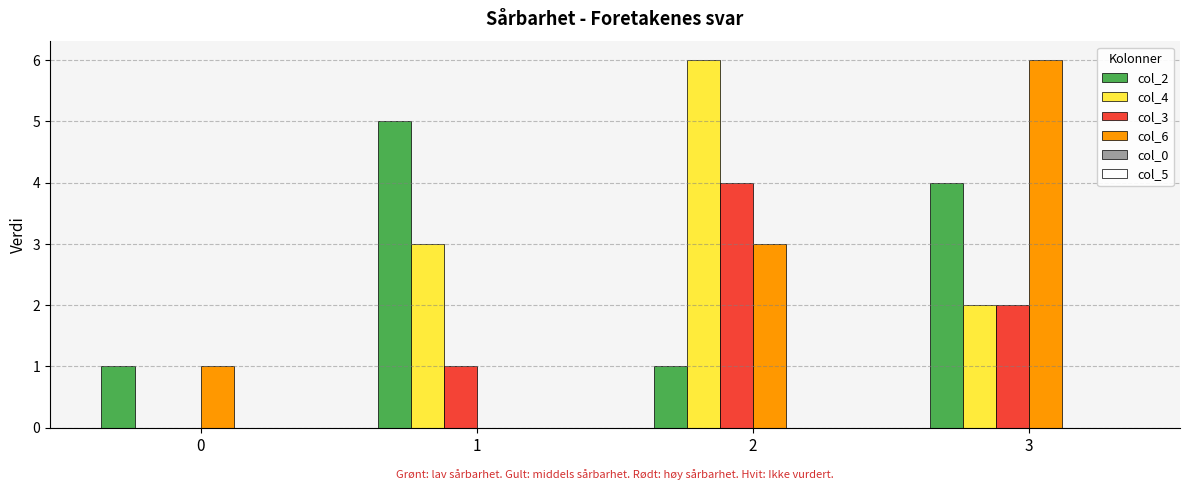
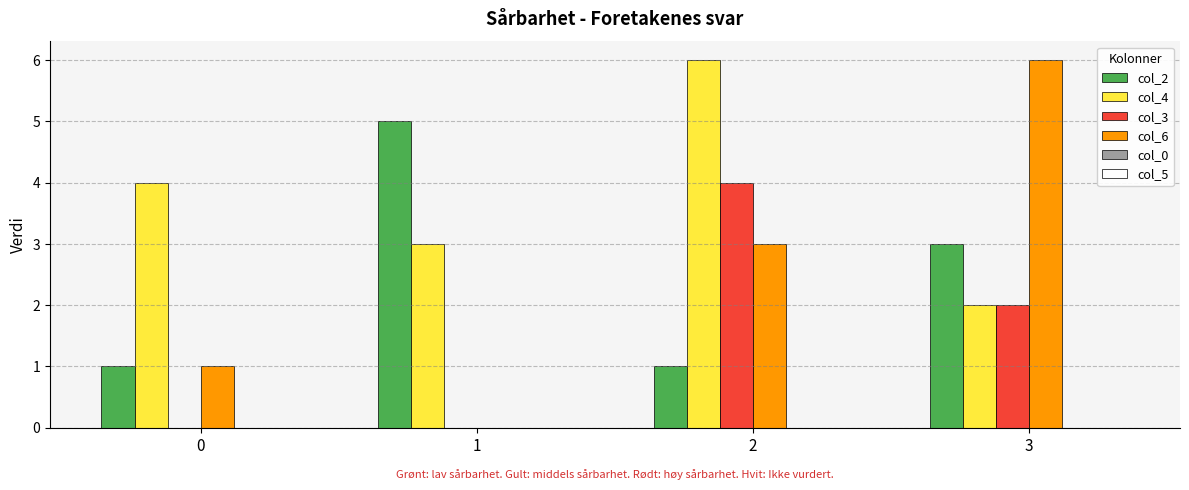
  {
    "col_2": {
      "0": 1,
      "1": 5,
      "2": 1,
-     "3": 4
+     "3": 3
    },
    "col_4": {
-     "0": 0,
+     "0": 4,
      "1": 3,
      "2": 6,
      "3": 2
    },
    "col_3": {
      "0": 0,
-     "1": 1,
+     "1": 0,
      "2": 4,
      "3": 2
    },
    "col_6": {
      "0": 1,
      "1": 0,
      "2": 3,
      "3": 6
    },
    "col_0": {
      "0": 0,
      "1": 0,
      "2": 0,
      "3": 0
    },
    "col_5": {
      "0": 0,
      "1": 0,
      "2": 0,
      "3": 0
    }
  }
